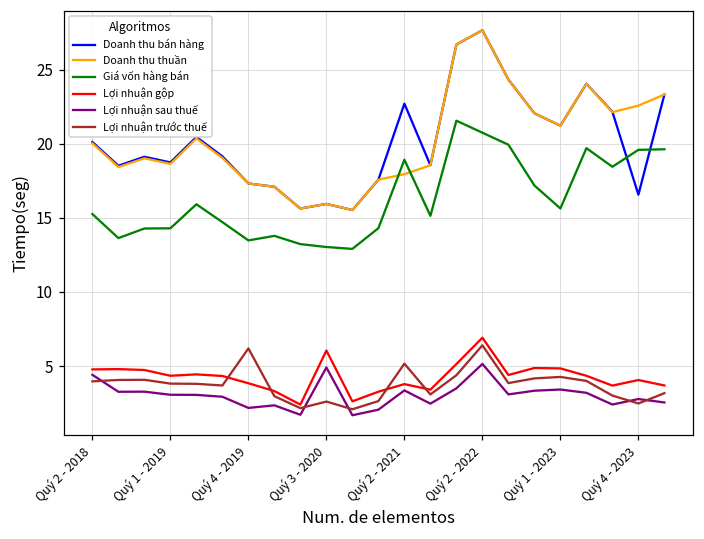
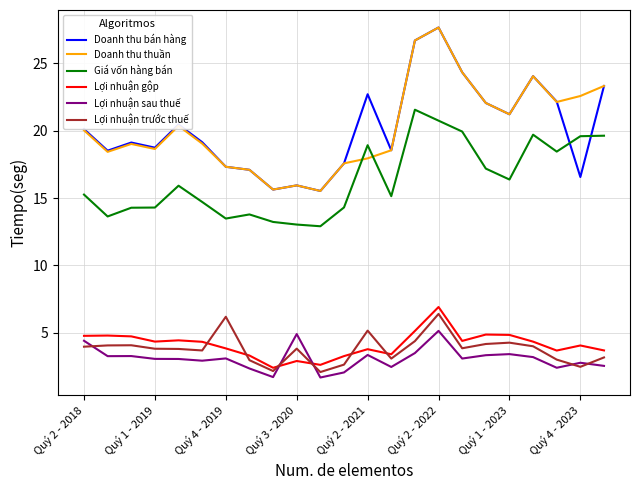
  {
    "Doanh thu bán hàng": {
      "Quý 2 - 2021": 22.7,
      "Quý 4 - 2023": 16.6
    },
    "Doanh thu thuần": {
      "Quý 2 - 2021": 17.9,
      "Quý 4 - 2023": 22.6
    },
    "Giá vốn hàng bán": {
      "Quý 2 - 2018": 15.3,
      "Quý 1 - 2019": 14.3,
      "Quý 4 - 2019": 13.5,
      "Quý 3 - 2020": 13.0,
      "Quý 2 - 2021": 18.9,
      "Quý 2 - 2022": 20.7,
-     "Quý 1 - 2023": 15.6,
+     "Quý 1 - 2023": 16.4,
      "Quý 4 - 2023": 19.6
    },
    "Lợi nhuận gộp": {
      "Quý 2 - 2018": 4.8,
      "Quý 1 - 2019": 4.3,
      "Quý 4 - 2019": 3.8,
-     "Quý 3 - 2020": 6.0,
+     "Quý 3 - 2020": 2.9,
      "Quý 2 - 2021": 3.8,
      "Quý 2 - 2022": 6.9,
      "Quý 1 - 2023": 4.8,
      "Quý 4 - 2023": 4.1
    },
    "Lợi nhuận sau thuế": {
      "Quý 2 - 2018": 4.4,
      "Quý 1 - 2019": 3.1,
-     "Quý 4 - 2019": 2.2,
+     "Quý 4 - 2019": 3.1,
      "Quý 3 - 2020": 4.9,
      "Quý 2 - 2021": 3.4,
      "Quý 2 - 2022": 5.1,
      "Quý 1 - 2023": 3.4,
      "Quý 4 - 2023": 2.8
    },
    "Lợi nhuận trước thuế": {
      "Quý 2 - 2018": 4.0,
      "Quý 1 - 2019": 3.8,
      "Quý 4 - 2019": 6.2,
-     "Quý 3 - 2020": 2.6,
+     "Quý 3 - 2020": 3.8,
      "Quý 2 - 2021": 5.2,
      "Quý 2 - 2022": 6.4,
      "Quý 1 - 2023": 4.3,
      "Quý 4 - 2023": 2.5
    }
  }
